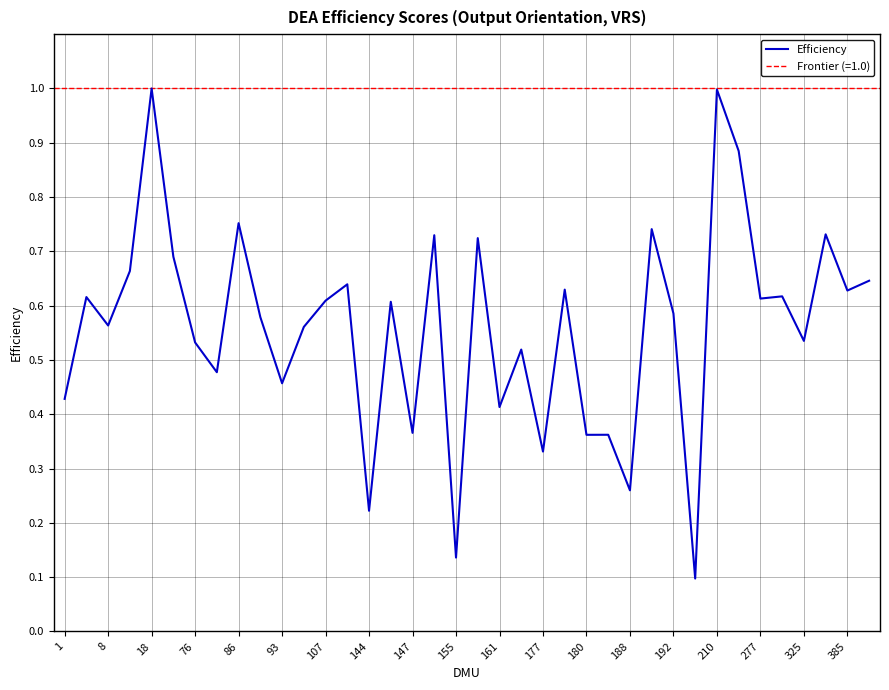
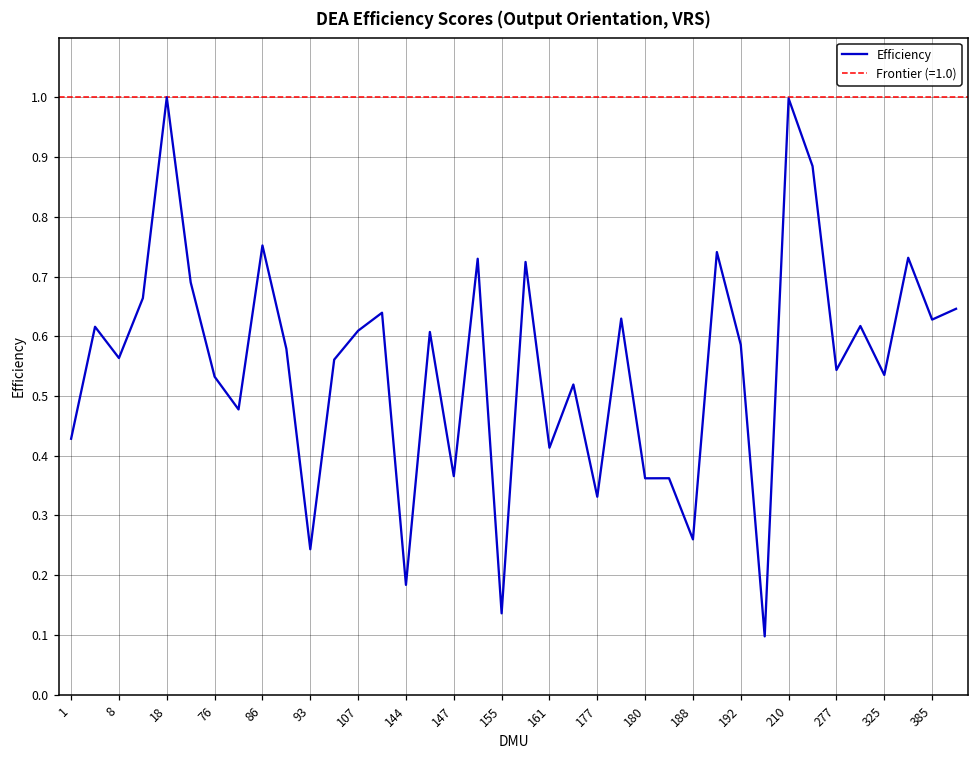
  {
    "8": 0.56,
    "18": 1.00,
    "76": 0.53,
    "86": 0.75,
-   "93": 0.46,
+   "93": 0.24,
    "107": 0.61,
-   "144": 0.22,
+   "144": 0.18,
    "147": 0.37,
    "155": 0.14,
    "161": 0.41,
    "177": 0.33,
    "180": 0.36,
    "188": 0.26,
    "192": 0.59,
    "210": 1.00,
-   "277": 0.61,
+   "277": 0.54,
    "325": 0.54,
    "385": 0.63
  }
